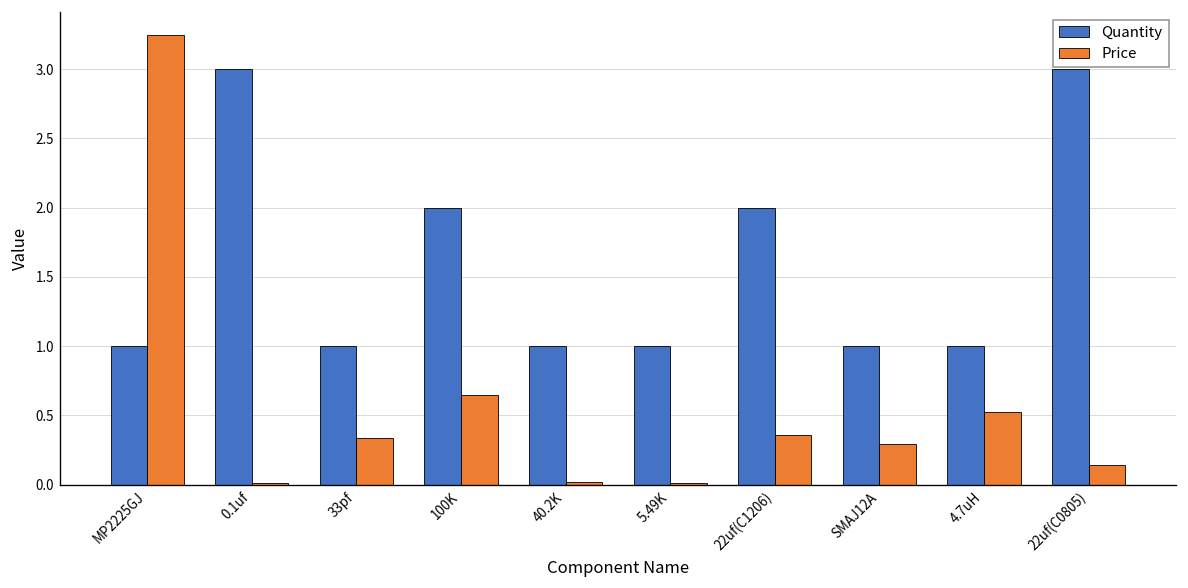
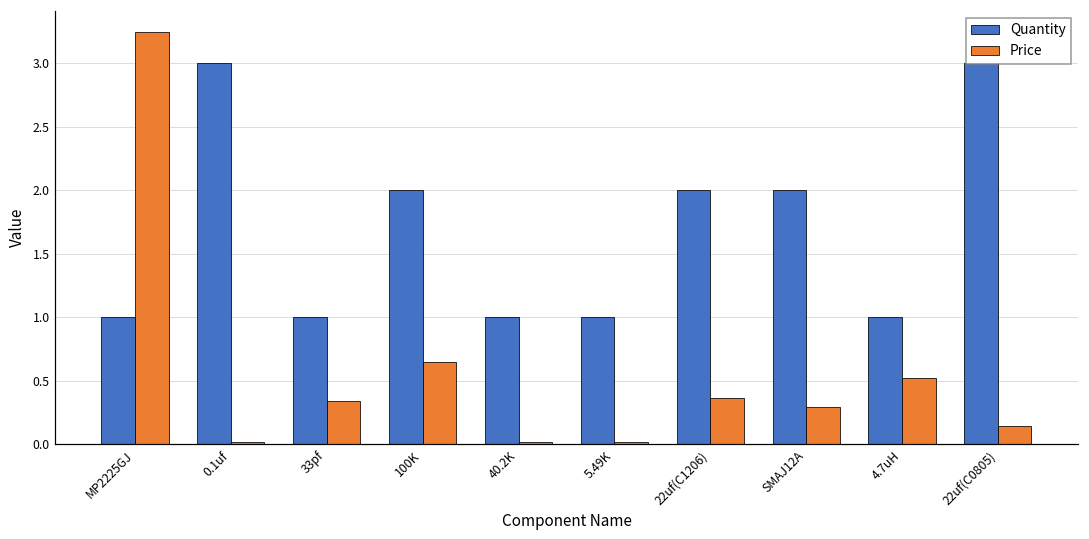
  {
    "Quantity": {
      "MP2225GJ": 1,
      "0.1uf": 3,
      "33pf": 1,
      "100K": 2,
      "40.2K": 1,
      "5.49K": 1,
      "22uf(C1206)": 2,
-     "SMAJ12A": 1,
+     "SMAJ12A": 2,
      "4.7uH": 1
    },
    "Price": {
      "MP2225GJ": 3.25,
      "33pf": 0.34,
      "100K": 0.65,
      "22uf(C1206)": 0.36,
      "SMAJ12A": 0.29,
      "4.7uH": 0.52,
      "22uf(C0805)": 0.14
    }
  }
